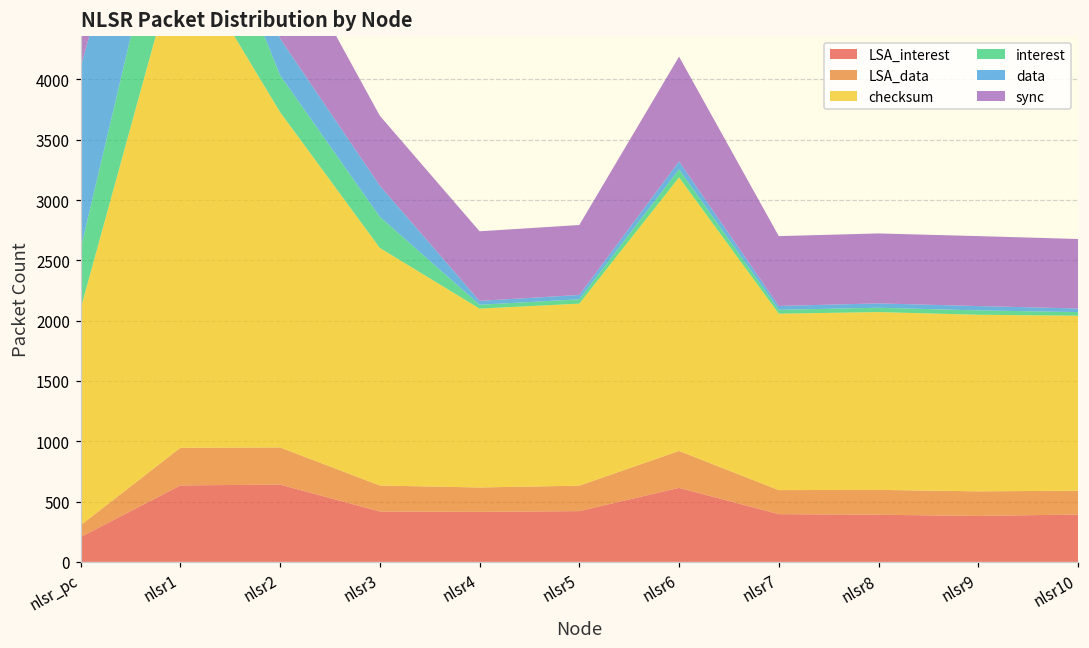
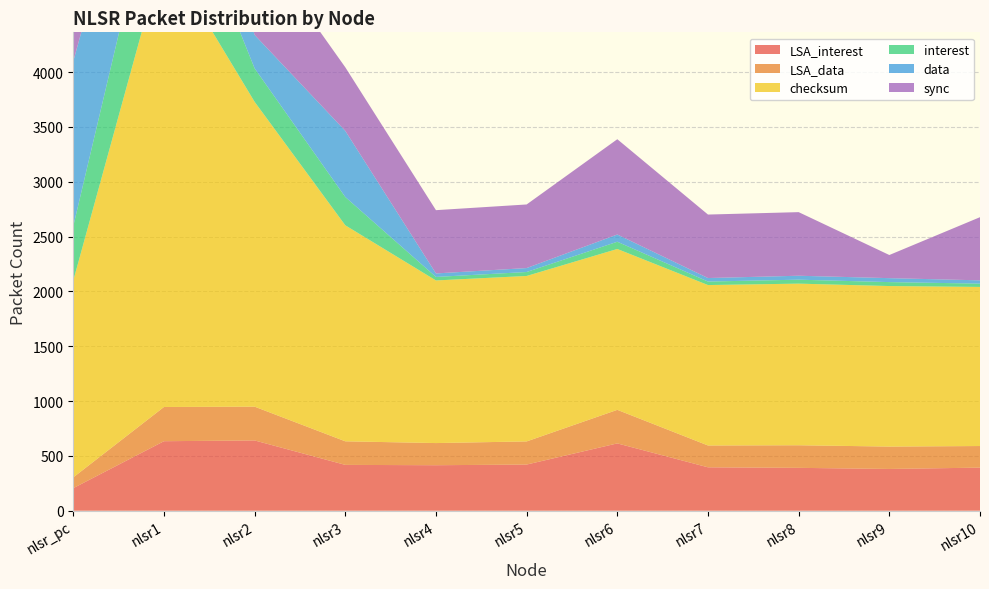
  {
    "checksum": {
      "nlsr_pc": 1800,
      "nlsr2": 2780,
      "nlsr3": 1970,
      "nlsr4": 1480,
      "nlsr5": 1510,
-     "nlsr6": 2270,
+     "nlsr6": 1470,
      "nlsr7": 1460,
      "nlsr8": 1470,
      "nlsr9": 1460,
      "nlsr10": 1450
    },
    "interest": {
      "nlsr_pc": 500,
      "nlsr2": 310,
      "nlsr3": 260,
      "nlsr4": 30,
      "nlsr5": 40,
      "nlsr6": 70,
      "nlsr7": 30,
      "nlsr8": 40,
      "nlsr9": 40,
      "nlsr10": 30
    },
    "data": {
      "nlsr_pc": 1500,
      "nlsr2": 310,
-     "nlsr3": 260,
+     "nlsr3": 600,
      "nlsr4": 30,
      "nlsr5": 40,
      "nlsr6": 70,
      "nlsr7": 30,
      "nlsr8": 40,
      "nlsr9": 40,
      "nlsr10": 30
    },
    "sync": {
      "nlsr3": 580,
      "nlsr4": 580,
      "nlsr5": 580,
      "nlsr6": 870,
      "nlsr7": 580,
      "nlsr8": 580,
-     "nlsr9": 580,
+     "nlsr9": 210,
      "nlsr10": 580
    }
  }
